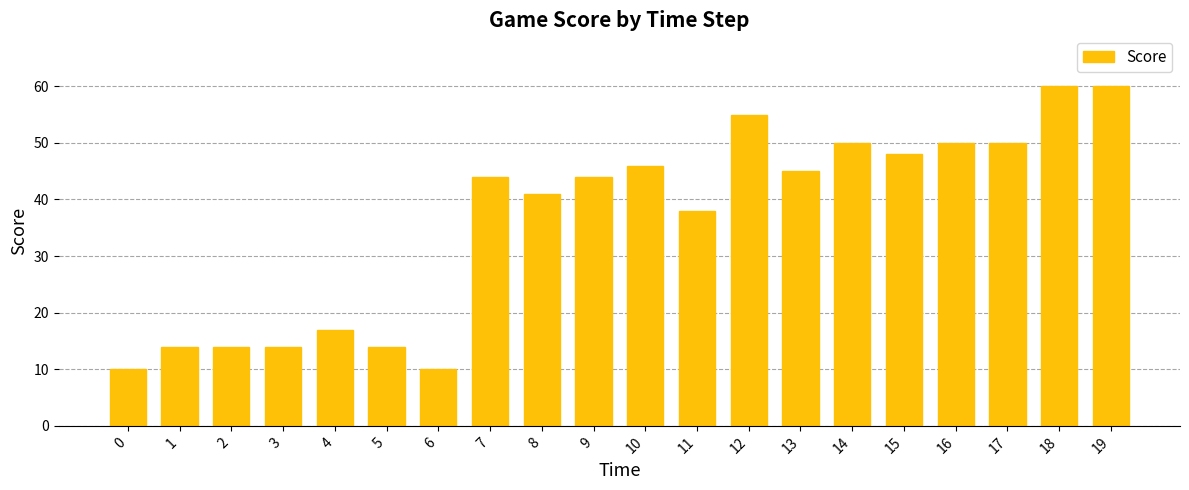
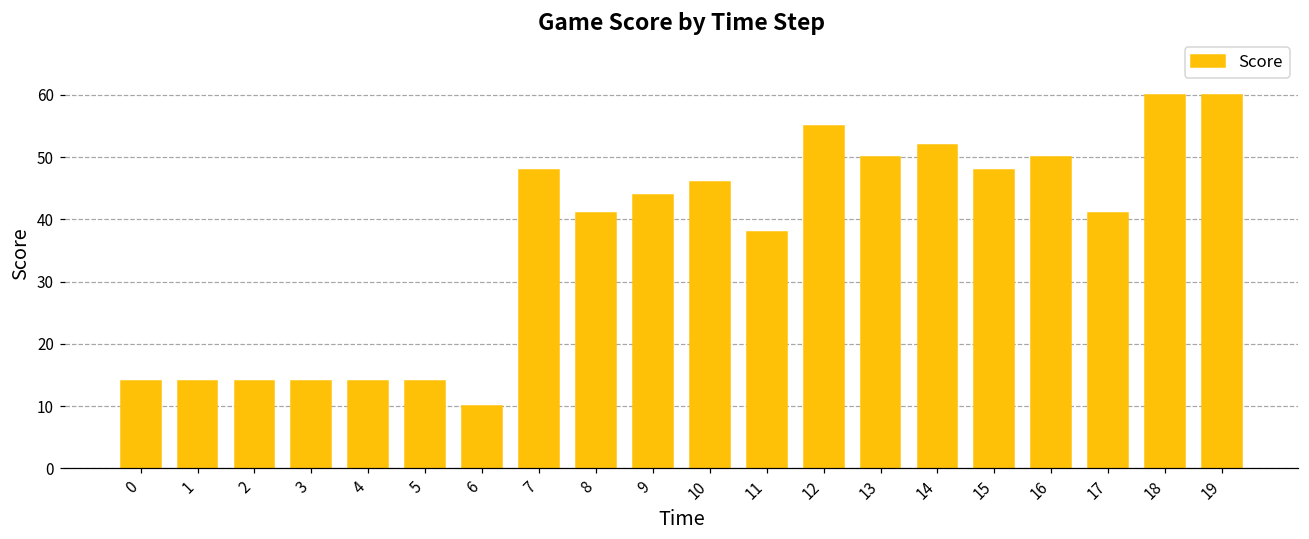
  {
-   "0": 10,
+   "0": 14,
    "1": 14,
    "2": 14,
    "3": 14,
-   "4": 17,
+   "4": 14,
    "5": 14,
    "6": 10,
-   "7": 44,
+   "7": 48,
    "8": 41,
    "9": 44,
    "10": 46,
    "11": 38,
    "12": 55,
-   "13": 45,
-   "14": 50,
+   "13": 50,
+   "14": 52,
    "15": 48,
    "16": 50,
-   "17": 50,
+   "17": 41,
    "18": 60,
    "19": 60
  }
